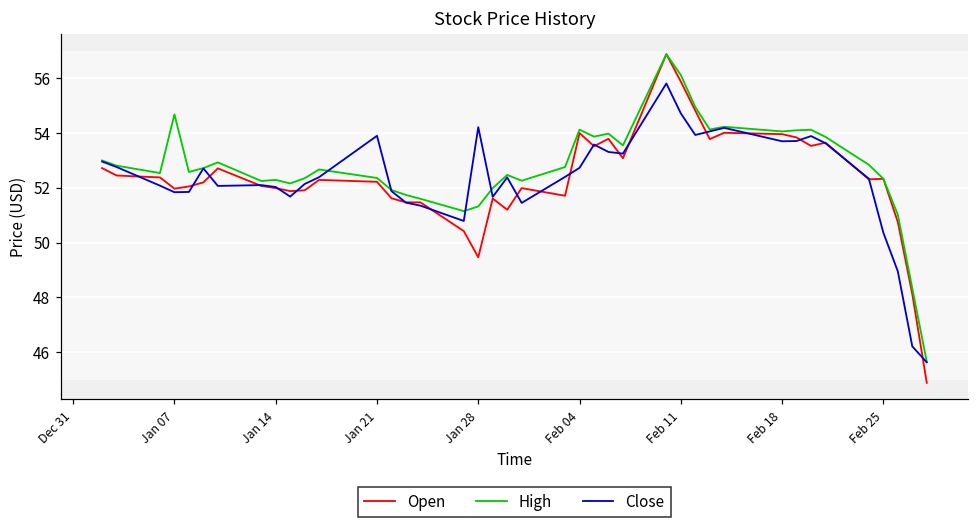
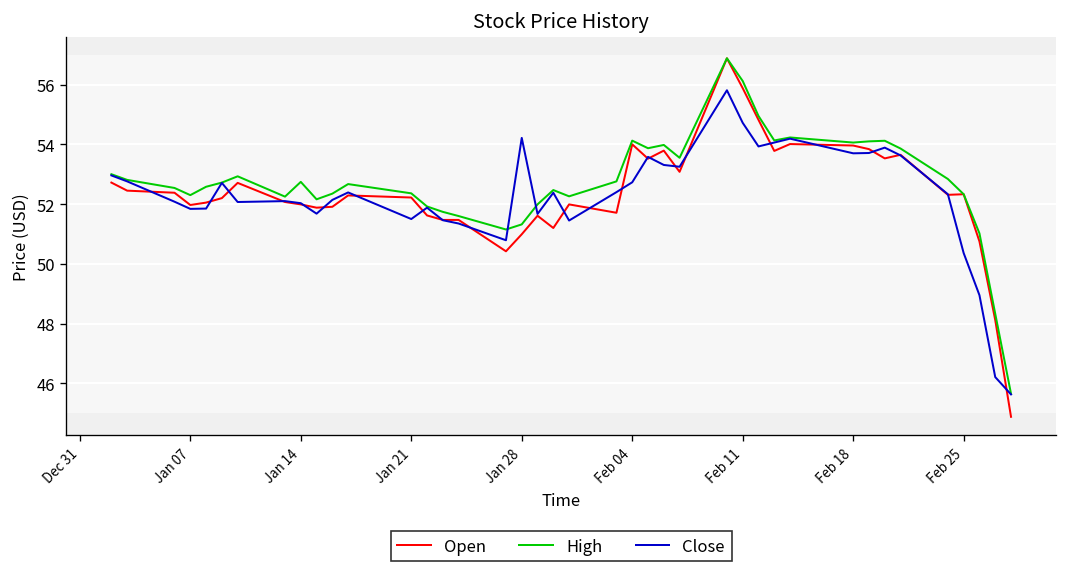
  {
    "Open": {
      "Jan 07": 52.0,
      "Jan 21": 52.2,
-     "Jan 28": 49.5,
+     "Jan 28": 51.0,
      "Feb 04": 54.0,
      "Feb 11": 55.9
    },
    "High": {
-     "Jan 07": 54.7,
-     "Jan 14": 52.3,
+     "Jan 07": 52.3,
+     "Jan 14": 52.7,
      "Jan 21": 52.4,
      "Jan 28": 51.3,
      "Feb 04": 54.1,
      "Feb 11": 56.1
    },
    "Close": {
      "Jan 07": 51.8,
-     "Jan 21": 53.9,
+     "Jan 21": 51.5,
      "Jan 28": 54.2,
      "Feb 04": 52.7,
      "Feb 11": 54.7,
      "Feb 18": 53.7,
      "Feb 25": 50.4
    }
  }
